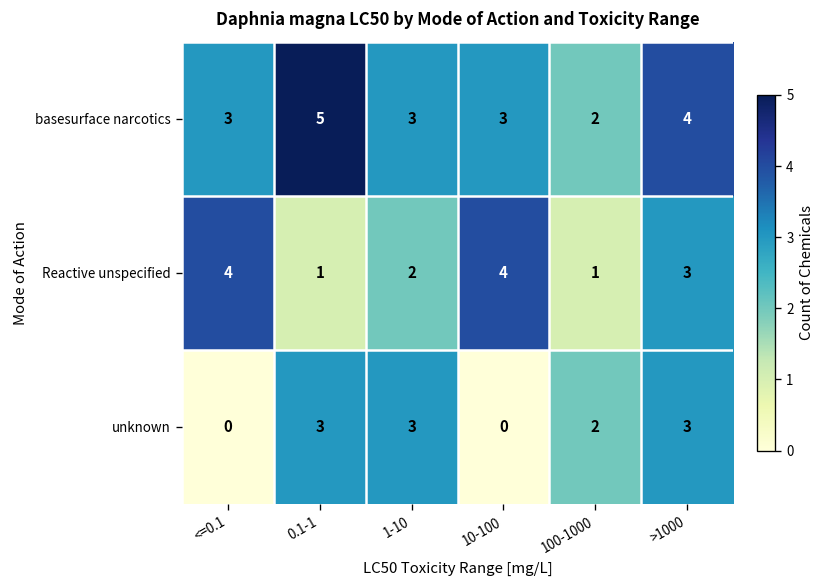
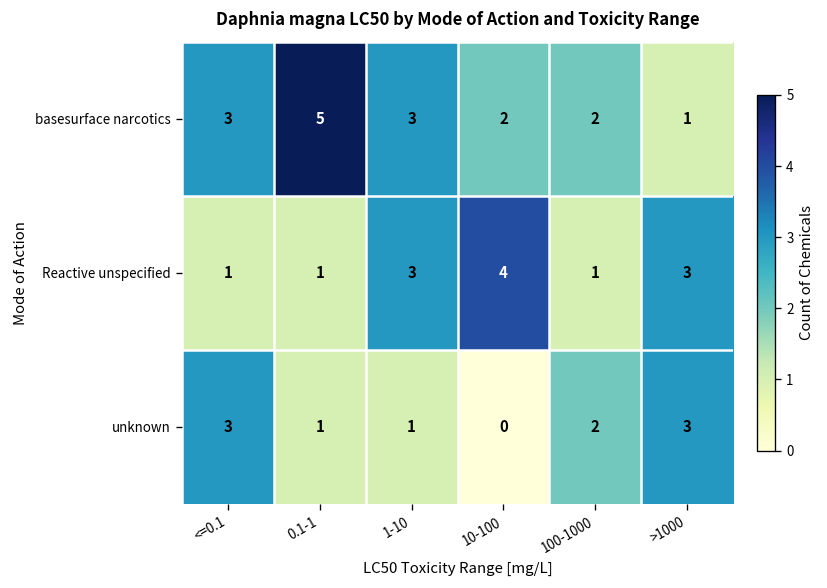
  {
    "basesurface narcotics": {
      "<=0.1": 3,
      "0.1-1": 5,
      "1-10": 3,
-     "10-100": 3,
+     "10-100": 2,
      "100-1000": 2,
-     ">1000": 4
+     ">1000": 1
    },
    "Reactive unspecified": {
-     "<=0.1": 4,
+     "<=0.1": 1,
      "0.1-1": 1,
-     "1-10": 2,
+     "1-10": 3,
      "10-100": 4,
      "100-1000": 1,
      ">1000": 3
    },
    "unknown": {
-     "<=0.1": 0,
-     "0.1-1": 3,
-     "1-10": 3,
+     "<=0.1": 3,
+     "0.1-1": 1,
+     "1-10": 1,
      "10-100": 0,
      "100-1000": 2,
      ">1000": 3
    }
  }
